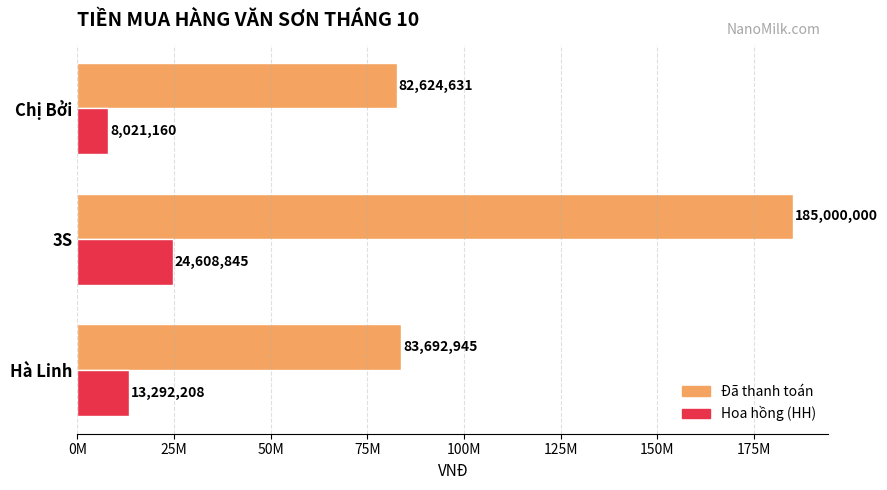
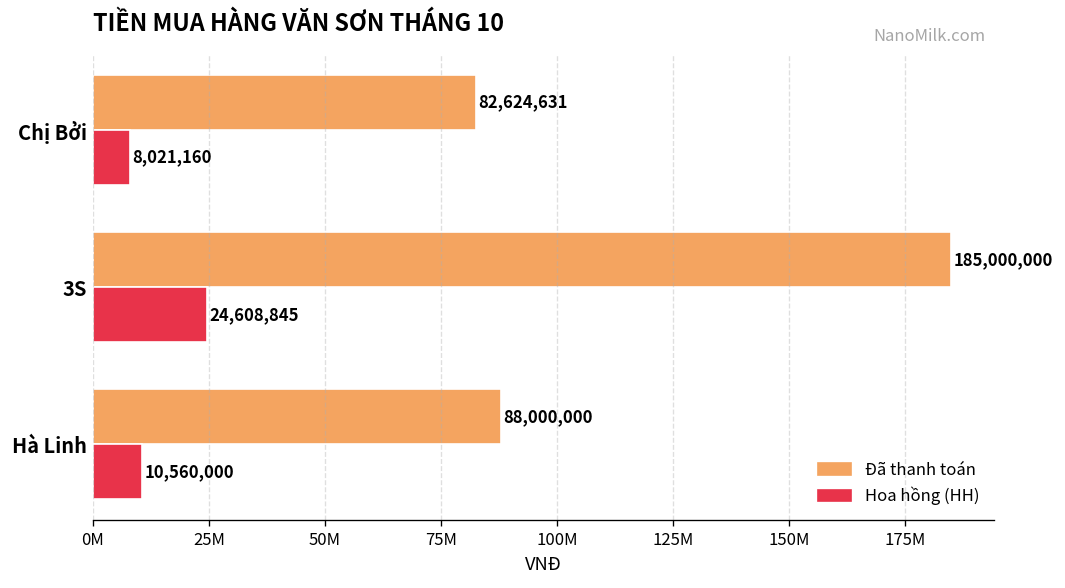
  {
    "Đã thanh toán": {
      "Chị Bởi": "82,624,631",
      "3S": "185,000,000",
-     "Hà Linh": "83,692,945"
+     "Hà Linh": "88,000,000"
    },
    "Hoa hồng (HH)": {
      "Chị Bởi": "8,021,160",
      "3S": "24,608,845",
-     "Hà Linh": "13,292,208"
+     "Hà Linh": "10,560,000"
    }
  }
